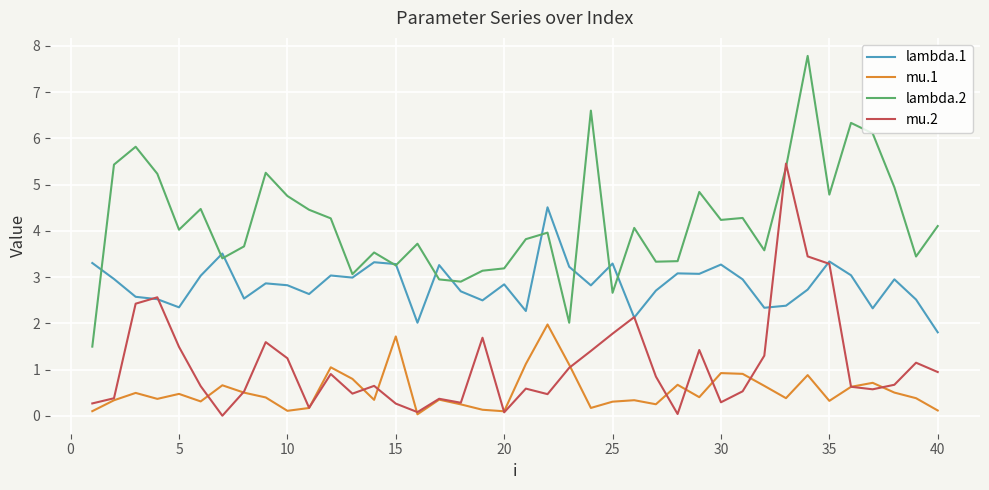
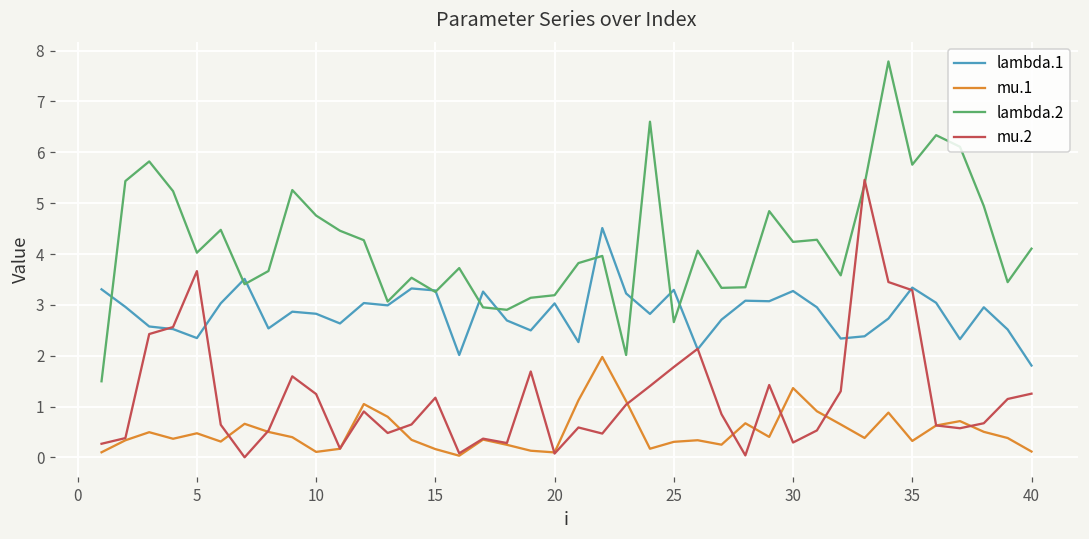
  {
    "lambda.1": {
      "5": 2.3,
      "10": 2.8,
-     "20": 2.8,
+     "20": 3.0,
      "25": 3.3,
      "30": 3.3,
      "40": 1.8
    },
    "mu.1": {
      "5": 0.5,
      "10": 0.1,
-     "15": 1.7,
+     "15": 0.2,
      "25": 0.3,
-     "30": 0.9,
+     "30": 1.4,
      "35": 0.3,
      "40": 0.1
    },
    "lambda.2": {
      "5": 4.0,
      "10": 4.8,
      "20": 3.2,
      "25": 2.7,
      "30": 4.2,
-     "35": 4.8,
+     "35": 5.8,
      "40": 4.1
    },
    "mu.2": {
-     "5": 1.5,
+     "5": 3.7,
      "10": 1.2,
-     "15": 0.3,
+     "15": 1.2,
      "25": 1.8,
      "30": 0.3,
-     "40": 0.9
+     "40": 1.3
    }
  }
